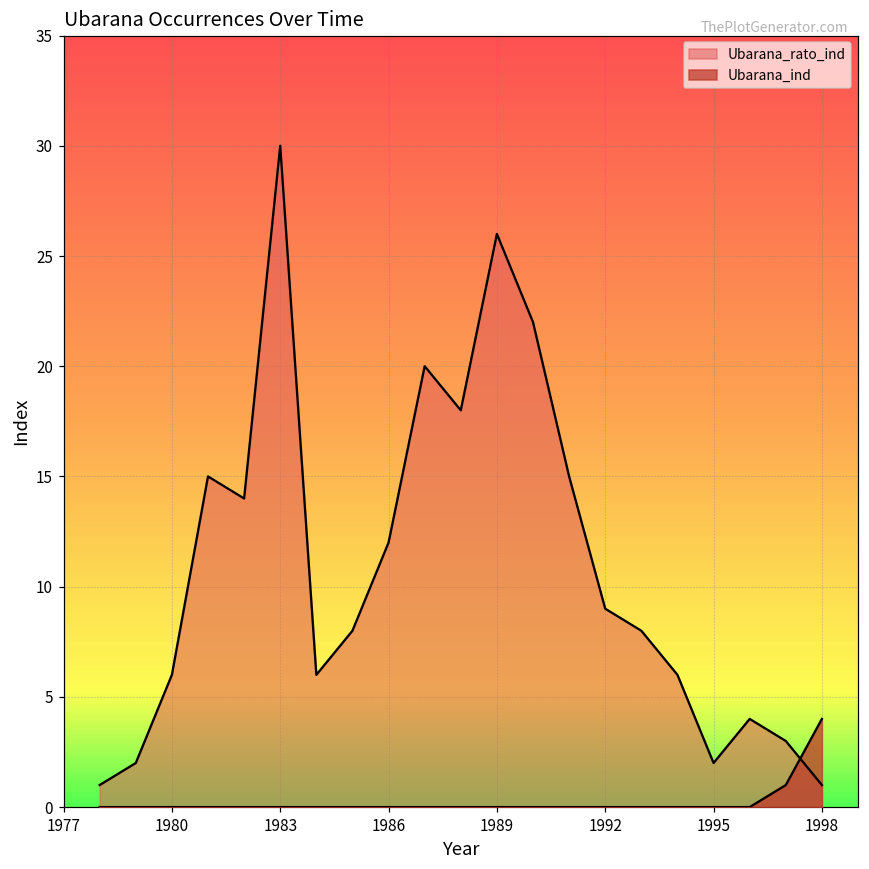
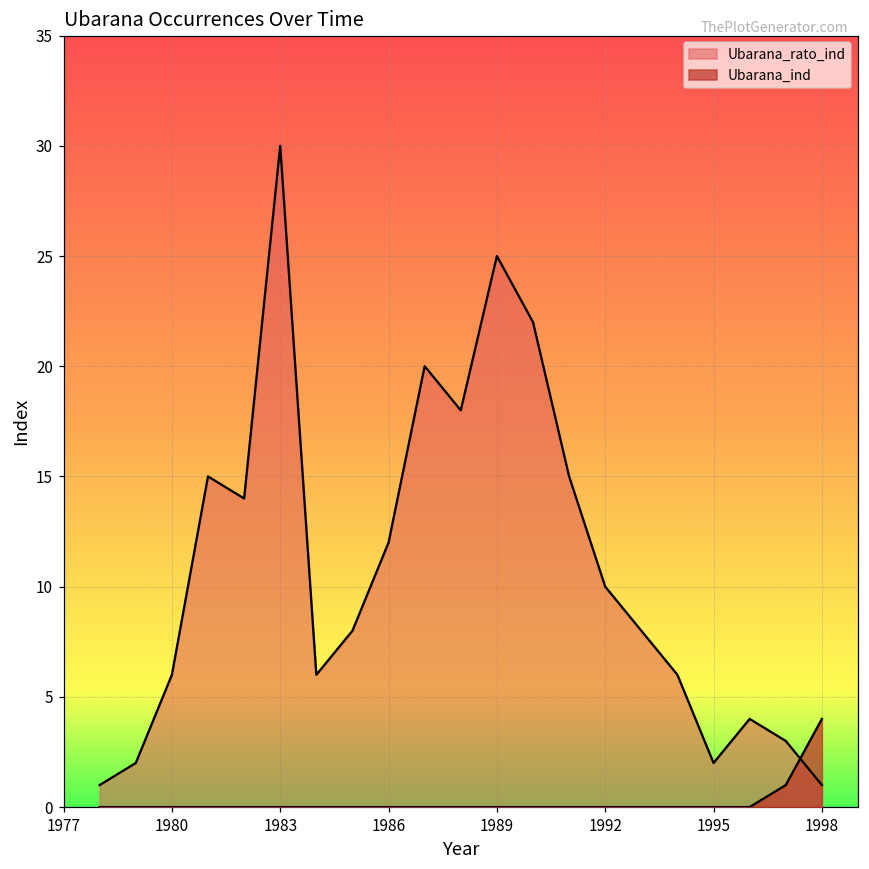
  {
    "Ubarana_rato_ind": {
      "1980": 6,
      "1983": 30,
      "1986": 12,
-     "1989": 26,
-     "1992": 9,
+     "1989": 25,
+     "1992": 10,
      "1995": 2,
      "1998": 1
    },
    "Ubarana_ind": {
      "1980": 0,
      "1983": 0,
      "1986": 0,
      "1989": 0,
      "1992": 0,
      "1995": 0,
      "1998": 4
    }
  }
